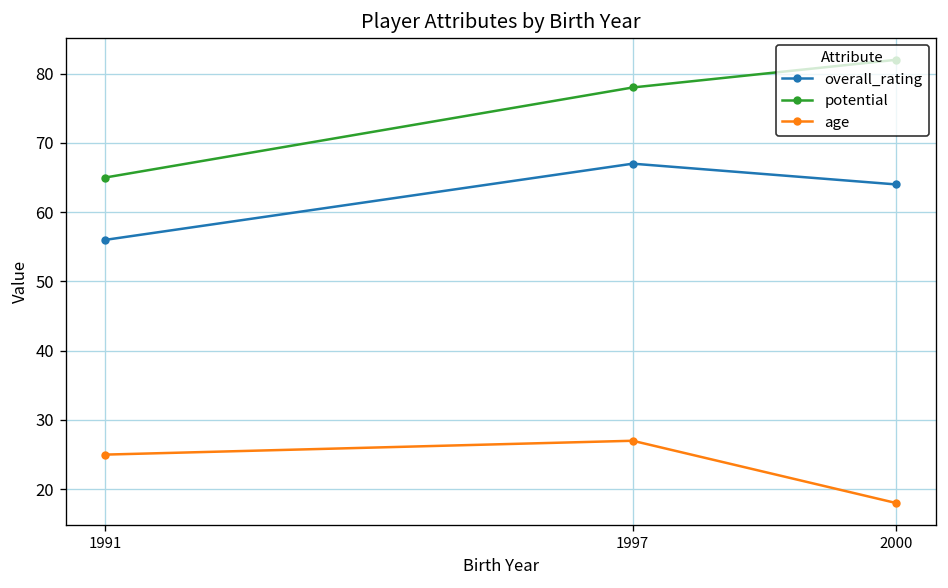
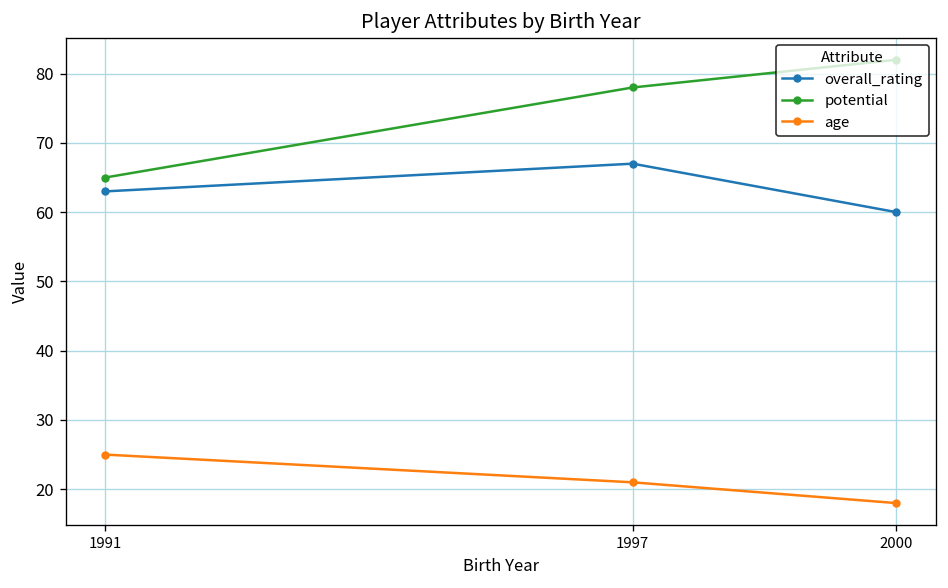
  {
    "overall_rating": {
-     "1991": 56,
+     "1991": 63,
      "1997": 67,
-     "2000": 64
+     "2000": 60
    },
    "potential": {
      "1991": 65,
      "1997": 78
    },
    "age": {
      "1991": 25,
-     "1997": 27,
+     "1997": 21,
      "2000": 18
    }
  }
